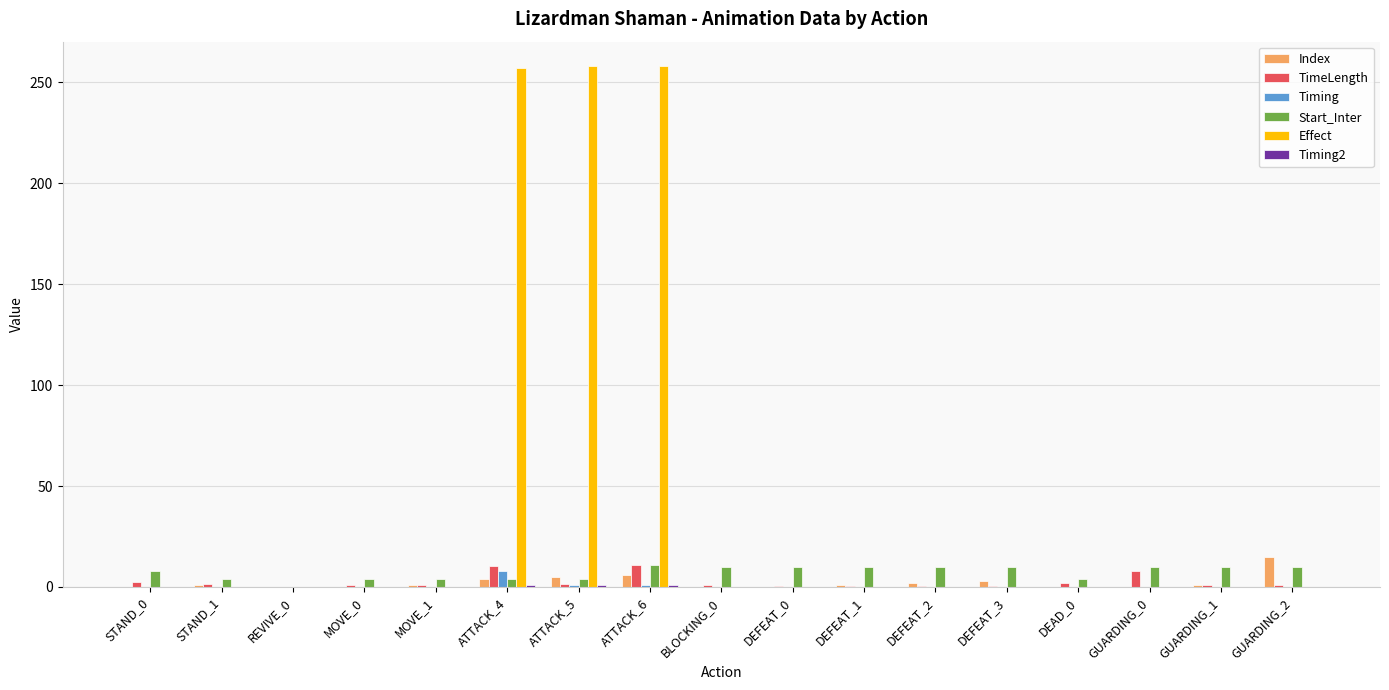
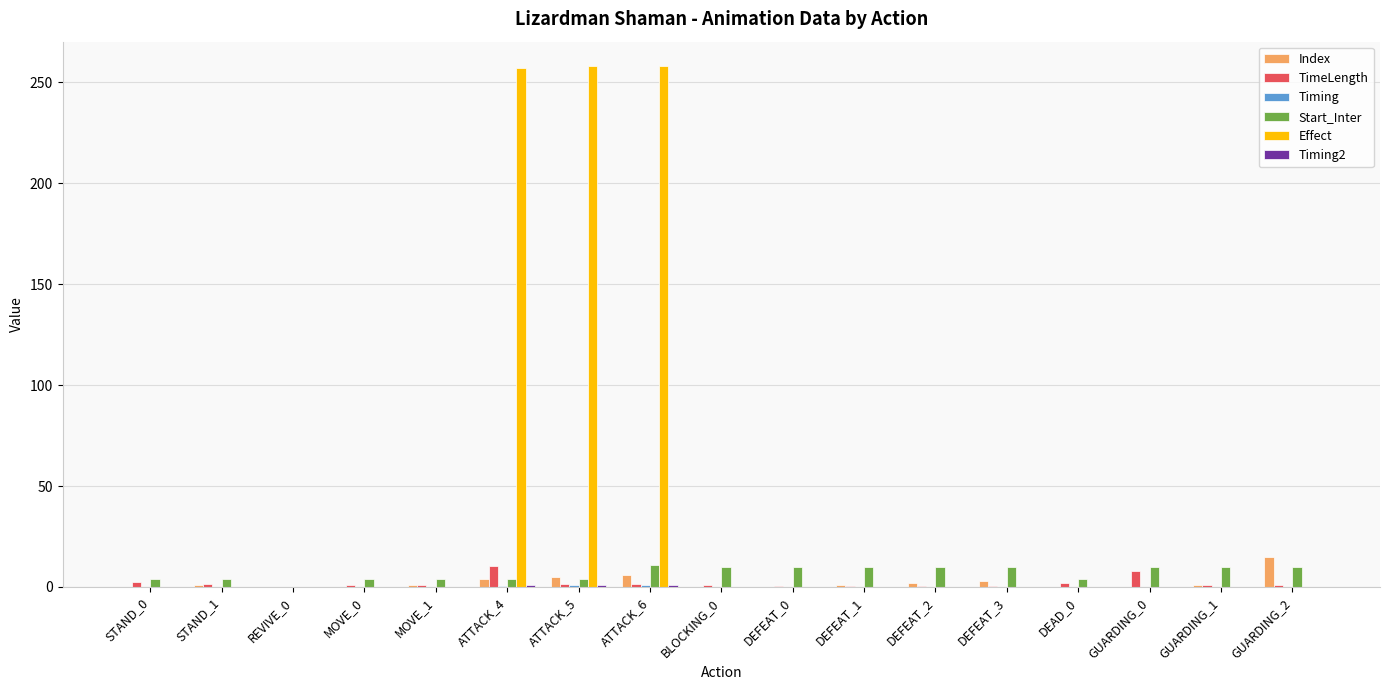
  {
    "Index": {
      "STAND_0": 0,
      "REVIVE_0": 0,
      "MOVE_0": 0,
      "ATTACK_4": 4,
      "ATTACK_5": 5,
      "ATTACK_6": 6,
      "BLOCKING_0": 0,
      "DEFEAT_0": 0,
      "DEFEAT_2": 2,
      "DEFEAT_3": 3,
      "DEAD_0": 0,
      "GUARDING_0": 0,
      "GUARDING_2": 15
    },
    "TimeLength": {
      "STAND_0": 3,
      "STAND_1": 1,
      "REVIVE_0": 0,
      "ATTACK_4": 10,
      "ATTACK_5": 2,
-     "ATTACK_6": 11,
+     "ATTACK_6": 2,
      "DEAD_0": 2,
      "GUARDING_0": 8
    },
    "Timing": {
      "STAND_0": 0,
      "STAND_1": 0,
      "REVIVE_0": 0,
      "MOVE_0": 0,
      "MOVE_1": 0,
-     "ATTACK_4": 8,
+     "ATTACK_4": 1,
      "BLOCKING_0": 0,
      "DEFEAT_0": 0,
      "DEFEAT_1": 0,
      "DEFEAT_2": 0,
      "DEFEAT_3": 0,
      "GUARDING_0": 0,
      "GUARDING_1": 0,
      "GUARDING_2": 0
    },
    "Start_Inter": {
-     "STAND_0": 8,
+     "STAND_0": 4,
      "STAND_1": 4,
      "REVIVE_0": 0,
      "MOVE_0": 4,
      "MOVE_1": 4,
      "ATTACK_4": 4,
      "ATTACK_5": 4,
      "ATTACK_6": 11,
      "BLOCKING_0": 10,
      "DEFEAT_0": 10,
      "DEFEAT_1": 10,
      "DEFEAT_2": 10,
      "DEFEAT_3": 10,
      "DEAD_0": 4,
      "GUARDING_0": 10,
      "GUARDING_1": 10,
      "GUARDING_2": 10
    },
    "Effect": {
      "STAND_0": 0,
      "STAND_1": 0,
      "REVIVE_0": 0,
      "MOVE_0": 0,
      "MOVE_1": 0,
      "ATTACK_4": 257,
      "ATTACK_5": 258,
      "ATTACK_6": 258,
      "BLOCKING_0": 0,
      "DEFEAT_0": 0,
      "DEFEAT_1": 0,
      "DEFEAT_2": 0,
      "DEFEAT_3": 0,
      "DEAD_0": 0,
      "GUARDING_0": 0,
      "GUARDING_1": 0,
      "GUARDING_2": 0
    },
    "Timing2": {
      "STAND_0": 0,
      "STAND_1": 0,
      "REVIVE_0": 0,
      "MOVE_0": 0,
      "MOVE_1": 0,
      "BLOCKING_0": 0,
      "DEFEAT_0": 0,
      "DEFEAT_1": 0,
      "DEFEAT_2": 0,
      "DEFEAT_3": 0,
      "DEAD_0": 0,
      "GUARDING_0": 0,
      "GUARDING_1": 0,
      "GUARDING_2": 0
    }
  }
